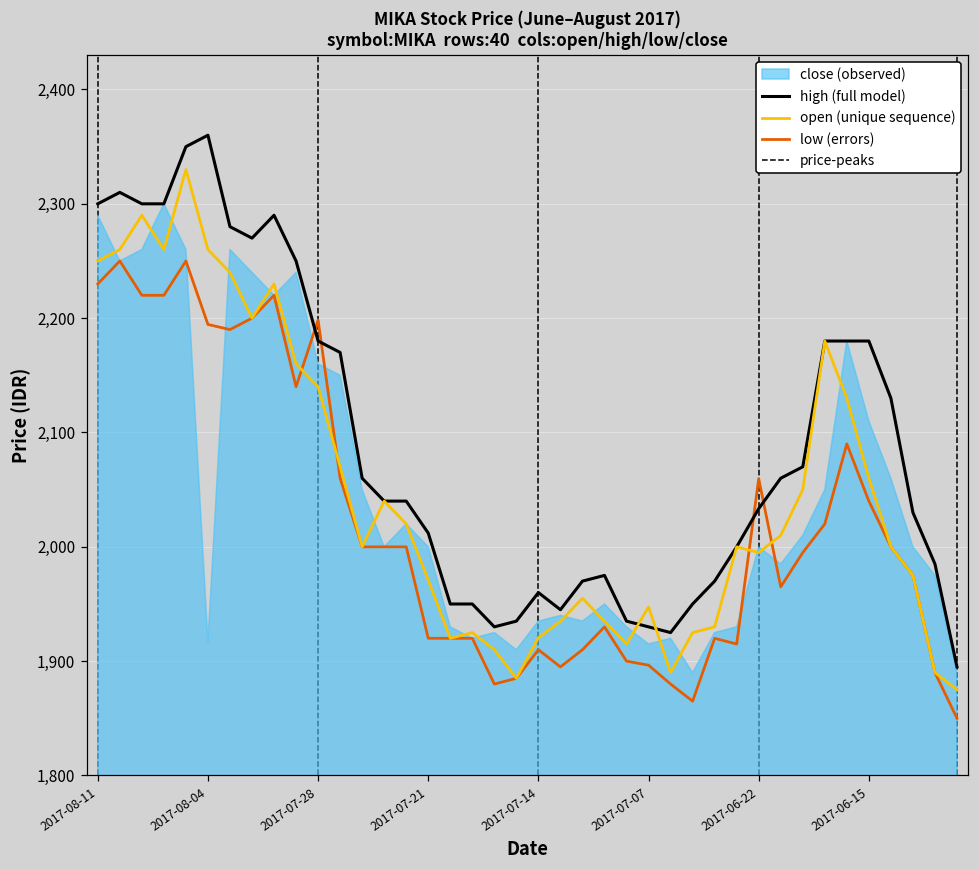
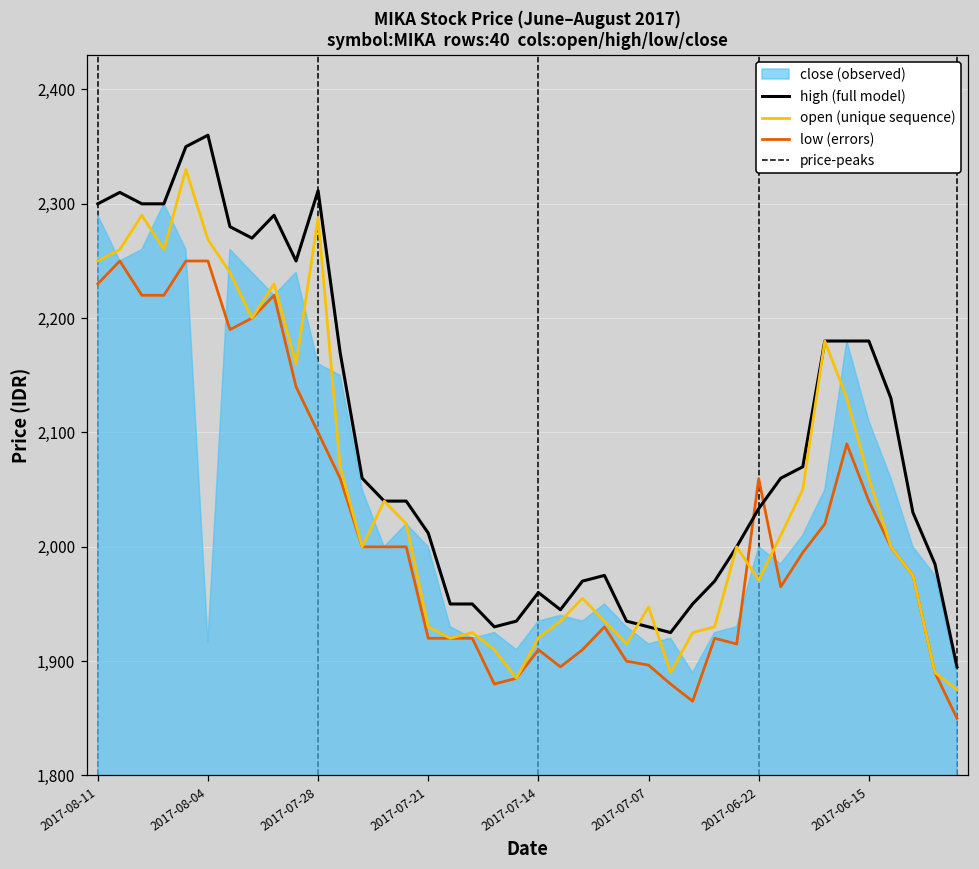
  {
    "high (full model)": {
      "2017-08-11": "2,300",
      "2017-08-04": "2,360",
-     "2017-07-28": "2,180",
+     "2017-07-28": "2,312",
      "2017-07-21": "2,012",
      "2017-07-14": "1,960",
      "2017-07-07": "1,930",
      "2017-06-22": "2,033",
      "2017-06-15": "2,180"
    },
    "close (observed)": {
      "2017-08-11": "2,290",
      "2017-08-04": "1,917",
      "2017-07-28": "2,160",
      "2017-07-21": "2,000",
      "2017-07-14": "1,935",
      "2017-07-07": "1,915",
      "2017-06-22": "2,000",
      "2017-06-15": "2,110"
    },
    "open (unique sequence)": {
      "2017-08-11": "2,250",
-     "2017-08-04": "2,260",
-     "2017-07-28": "2,140",
-     "2017-07-21": "1,971",
+     "2017-08-04": "2,269",
+     "2017-07-28": "2,288",
+     "2017-07-21": "1,930",
      "2017-07-14": "1,921",
      "2017-07-07": "1,947",
-     "2017-06-22": "1,995",
+     "2017-06-22": "1,971",
      "2017-06-15": "2,060"
    },
    "low (errors)": {
      "2017-08-11": "2,230",
-     "2017-08-04": "2,195",
-     "2017-07-28": "2,198",
+     "2017-08-04": "2,250",
+     "2017-07-28": "2,100",
      "2017-07-21": "1,920",
      "2017-07-14": "1,910",
      "2017-07-07": "1,897",
      "2017-06-22": "2,060",
      "2017-06-15": "2,040"
    }
  }
